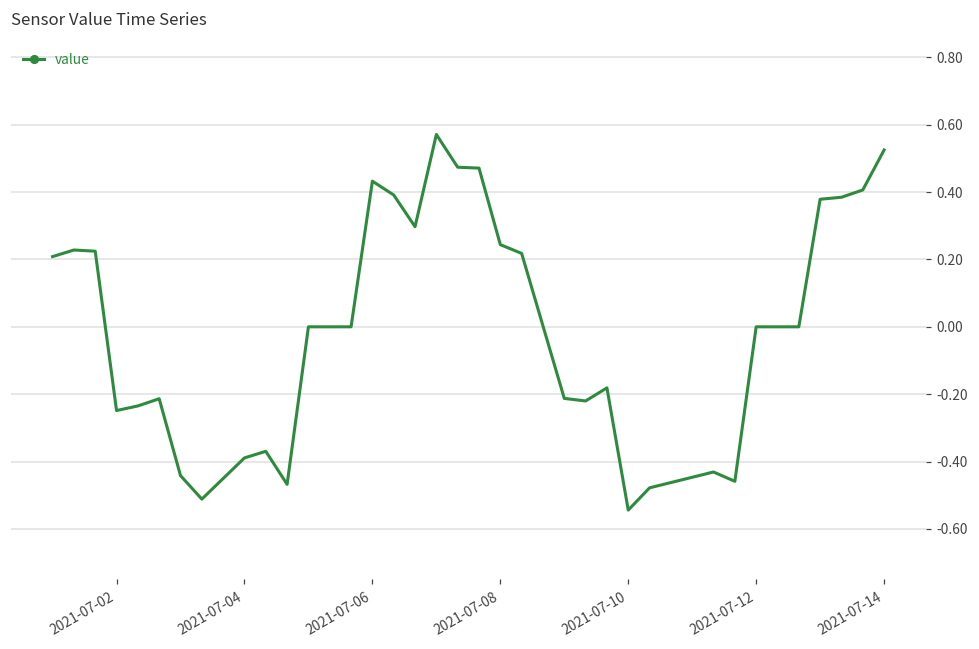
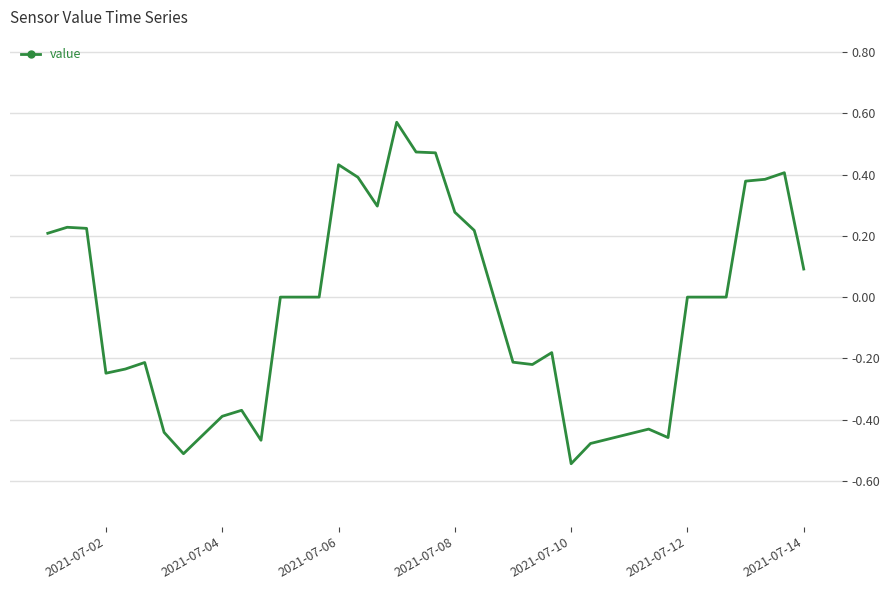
  {
    "2021-07-02": -0.25,
    "2021-07-04": -0.39,
    "2021-07-06": 0.43,
-   "2021-07-08": 0.24,
+   "2021-07-08": 0.28,
    "2021-07-10": -0.54,
    "2021-07-12": 0.00,
-   "2021-07-14": 0.53
+   "2021-07-14": 0.09
  }
